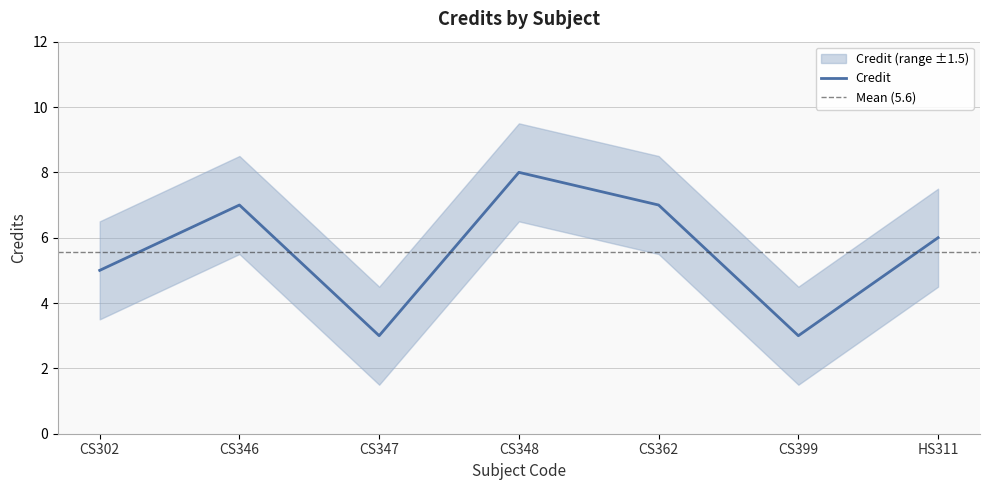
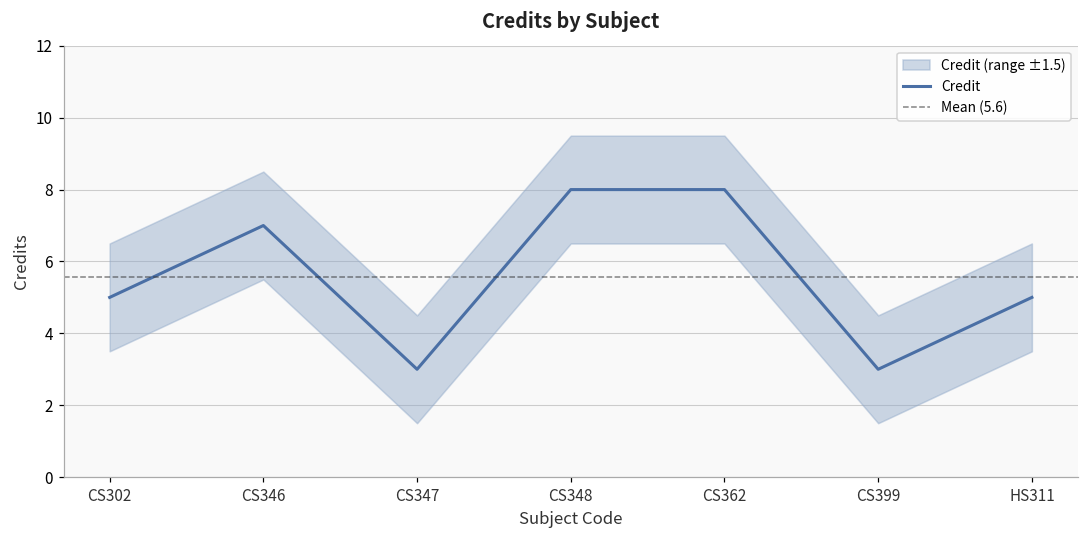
  {
    "Credit": {
      "CS302": 5,
      "CS346": 7,
      "CS347": 3,
      "CS348": 8,
-     "CS362": 7,
+     "CS362": 8,
      "CS399": 3,
-     "HS311": 6
+     "HS311": 5
    }
  }
